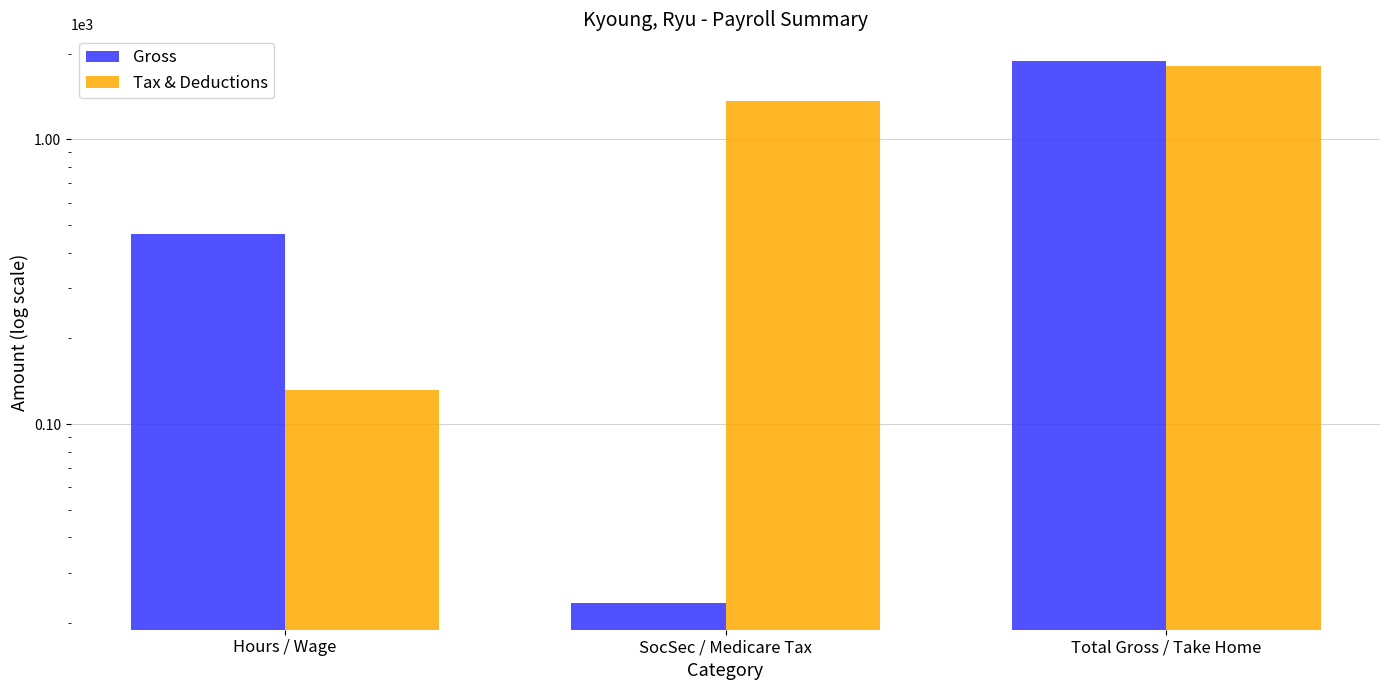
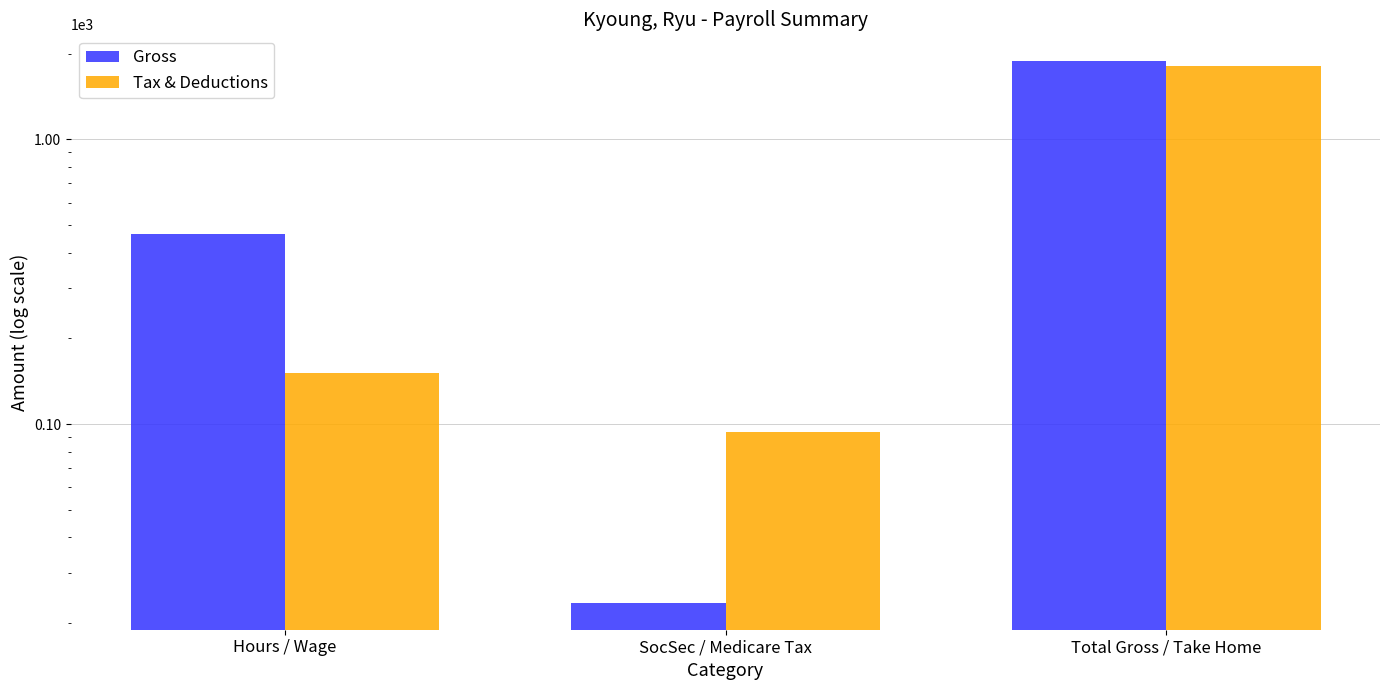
  {
    "Gross": {
      "Hours / Wage": 460,
      "SocSec / Medicare Tax": 24,
      "Total Gross / Take Home": 1900
    },
    "Tax & Deductions": {
-     "Hours / Wage": 130,
-     "SocSec / Medicare Tax": 1400,
+     "Hours / Wage": 150,
+     "SocSec / Medicare Tax": 94,
      "Total Gross / Take Home": 1800
    }
  }
